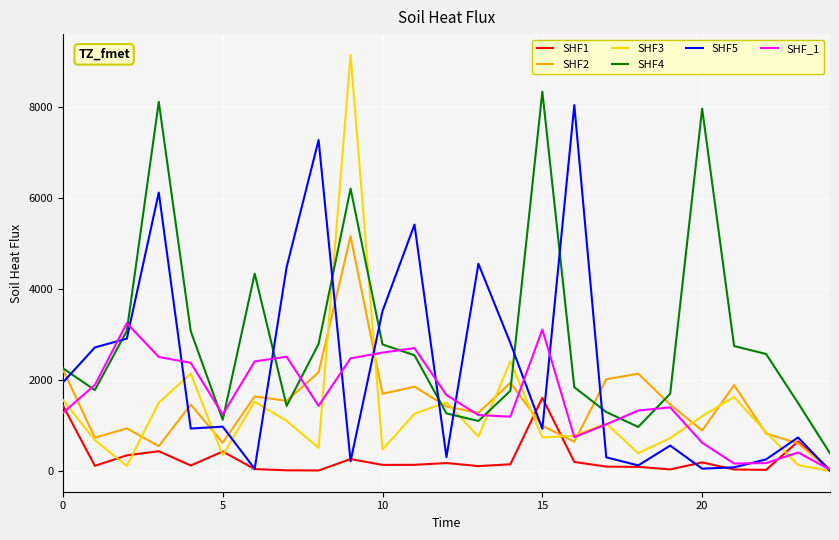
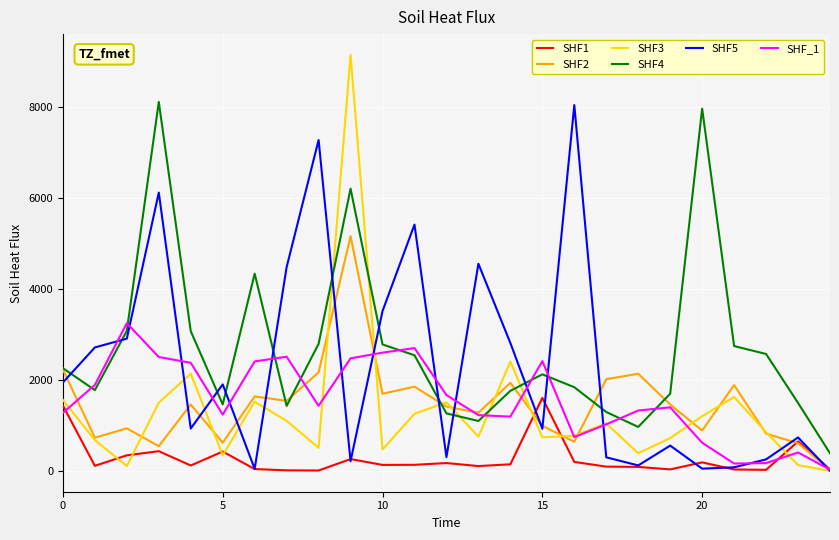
  {
    "SHF1": {
      "0": 1400,
      "5": 400,
      "10": 100,
      "15": 1600,
      "20": 200
    },
    "SHF4": {
-     "5": 1100,
+     "5": 1500,
      "10": 2800,
-     "15": 8300,
+     "15": 2100,
      "20": 8000
    },
    "SHF5": {
      "0": 1900,
-     "5": 1000,
+     "5": 1900,
      "10": 3500,
      "15": 900,
      "20": 0
    },
    "SHF_1": {
      "0": 1300,
      "5": 1200,
      "10": 2600,
-     "15": 3100,
+     "15": 2400,
      "20": 600
    }
  }
